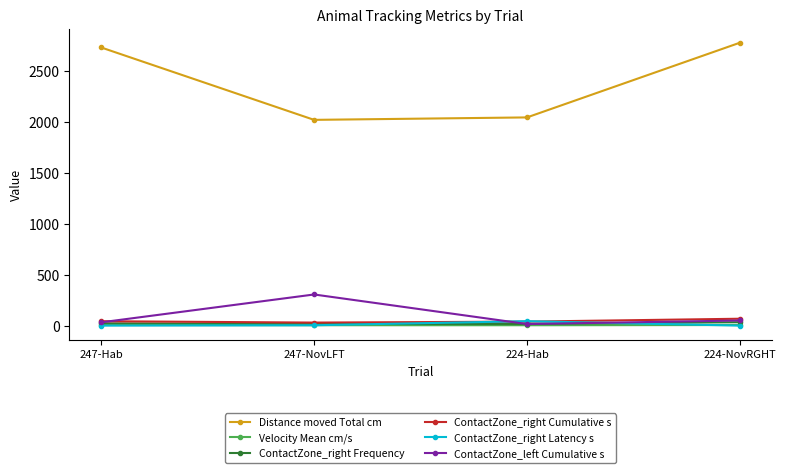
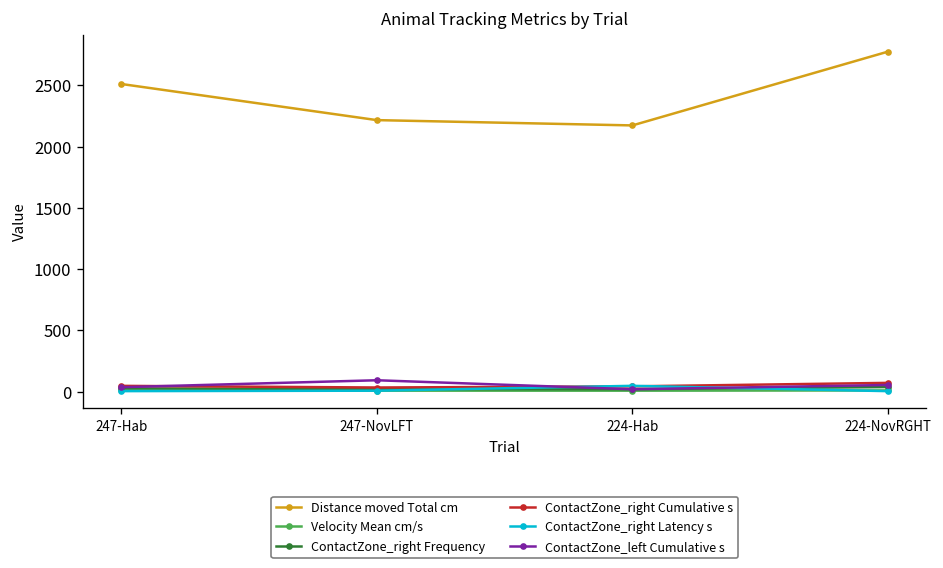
  {
    "Distance moved Total cm": {
-     "247-Hab": 2730,
-     "247-NovLFT": 2020,
-     "224-Hab": 2040,
+     "247-Hab": 2510,
+     "247-NovLFT": 2220,
+     "224-Hab": 2170,
      "224-NovRGHT": 2770
    },
    "ContactZone_left Cumulative s": {
-     "247-NovLFT": 310
+     "247-NovLFT": 90
    }
  }
